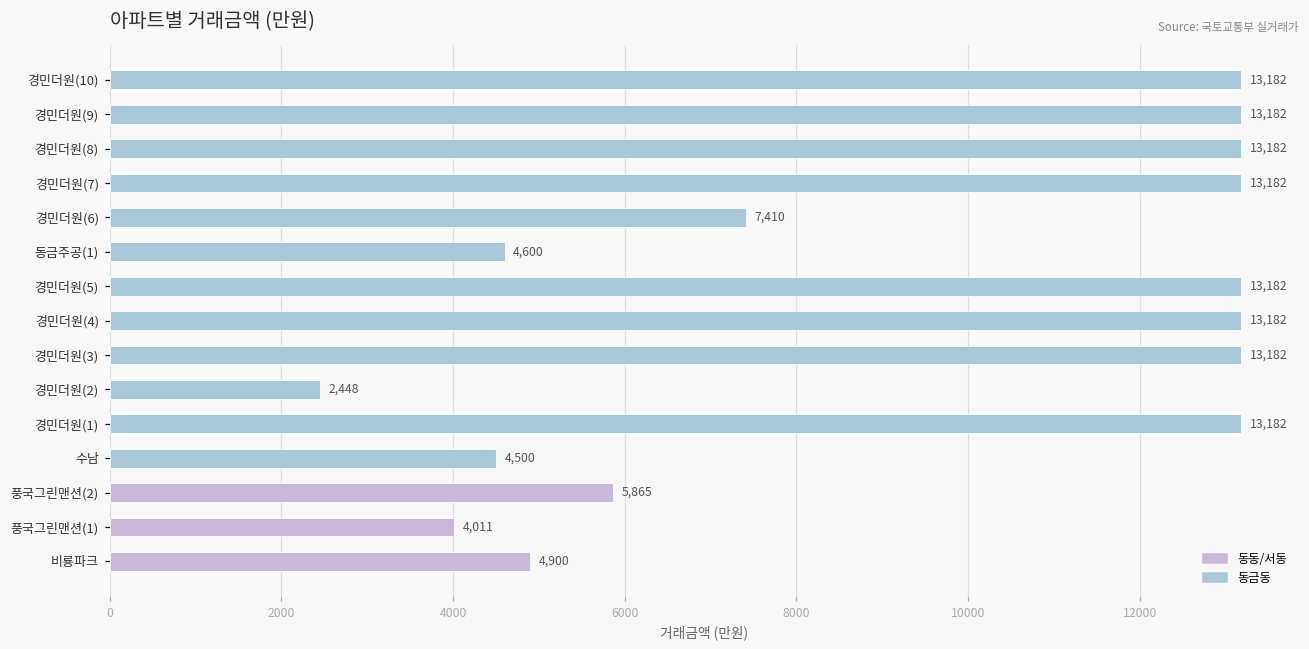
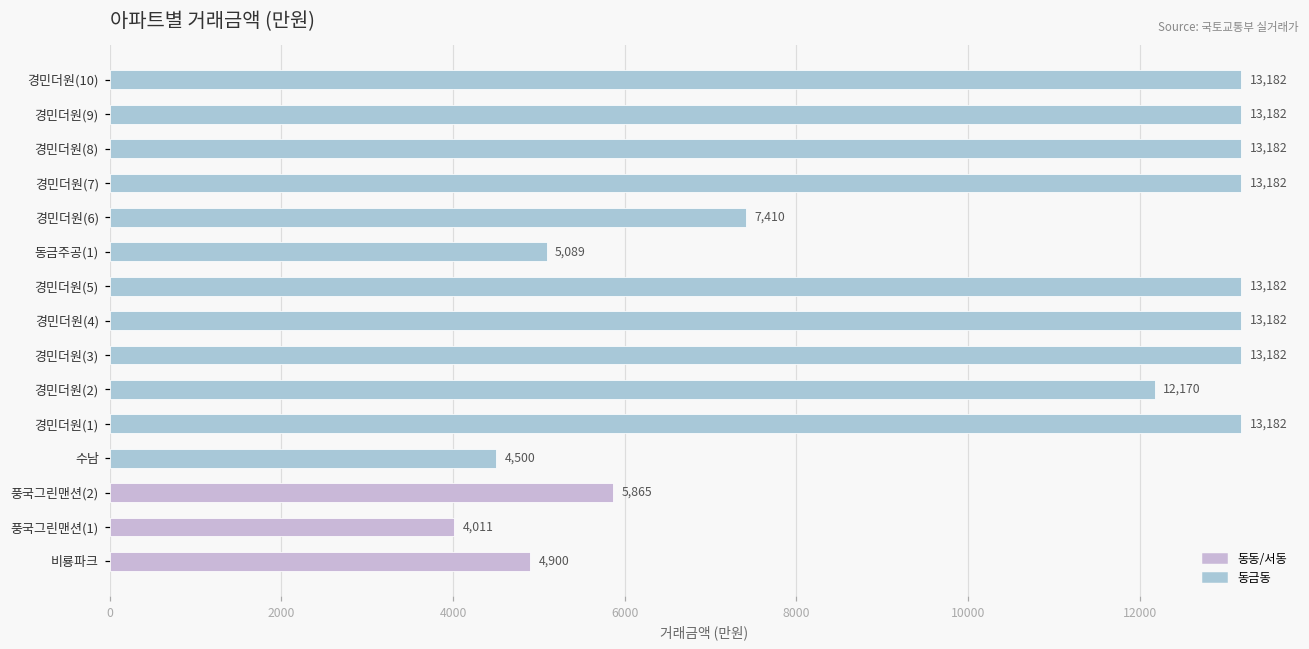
  {
    "경민더원(10)": "13,182",
    "경민더원(9)": "13,182",
    "경민더원(8)": "13,182",
    "경민더원(7)": "13,182",
    "경민더원(6)": "7,410",
-   "동금주공(1)": "4,600",
+   "동금주공(1)": "5,089",
    "경민더원(5)": "13,182",
    "경민더원(4)": "13,182",
    "경민더원(3)": "13,182",
-   "경민더원(2)": "2,448",
+   "경민더원(2)": "12,170",
    "경민더원(1)": "13,182",
    "수남": "4,500",
    "풍국그린맨션(2)": "5,865",
    "풍국그린맨션(1)": "4,011",
    "비룡파크": "4,900"
  }
